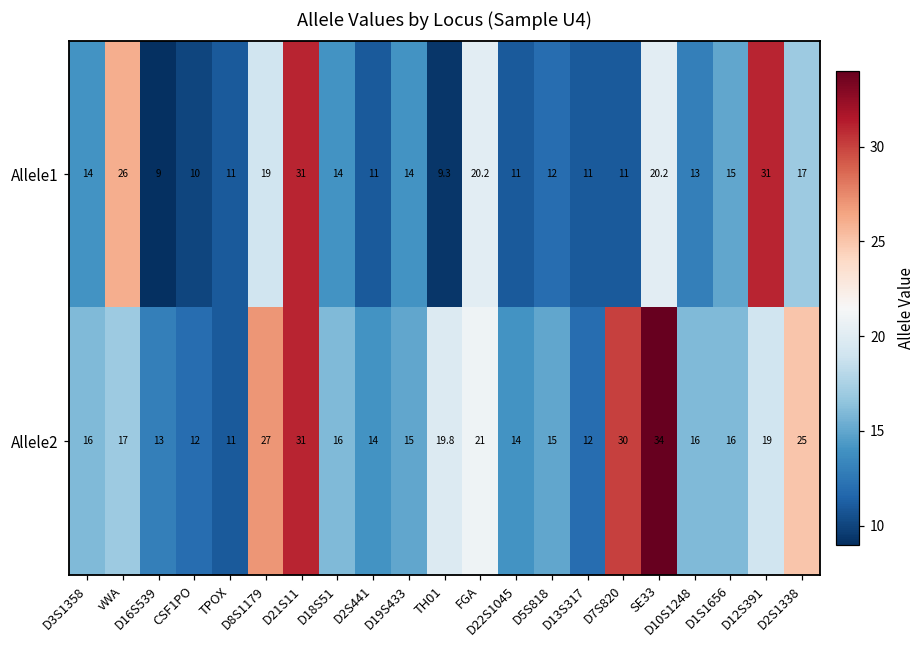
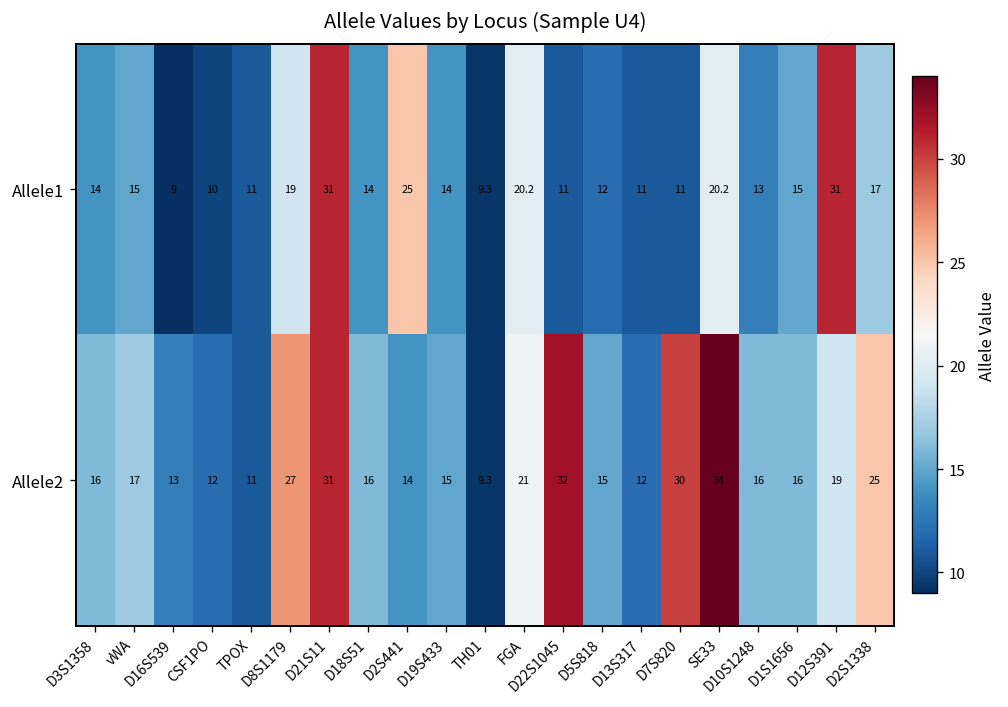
  {
    "Allele1": {
      "D3S1358": 14,
-     "vWA": 26,
+     "vWA": 15,
      "D16S539": 9,
      "CSF1PO": 10,
      "TPOX": 11,
      "D8S1179": 19,
      "D21S11": 31,
      "D18S51": 14,
-     "D2S441": 11,
+     "D2S441": 25,
      "D19S433": 14,
      "TH01": 9.3,
      "FGA": 20.2,
      "D22S1045": 11,
      "D5S818": 12,
      "D13S317": 11,
      "D7S820": 11,
      "SE33": 20.2,
      "D10S1248": 13,
      "D1S1656": 15,
      "D12S391": 31,
      "D2S1338": 17
    },
    "Allele2": {
      "D3S1358": 16,
      "vWA": 17,
      "D16S539": 13,
      "CSF1PO": 12,
      "TPOX": 11,
      "D8S1179": 27,
      "D21S11": 31,
      "D18S51": 16,
      "D2S441": 14,
      "D19S433": 15,
-     "TH01": 19.8,
+     "TH01": 9.3,
      "FGA": 21,
-     "D22S1045": 14,
+     "D22S1045": 32,
      "D5S818": 15,
      "D13S317": 12,
      "D7S820": 30,
      "SE33": 34,
      "D10S1248": 16,
      "D1S1656": 16,
      "D12S391": 19,
      "D2S1338": 25
    }
  }
